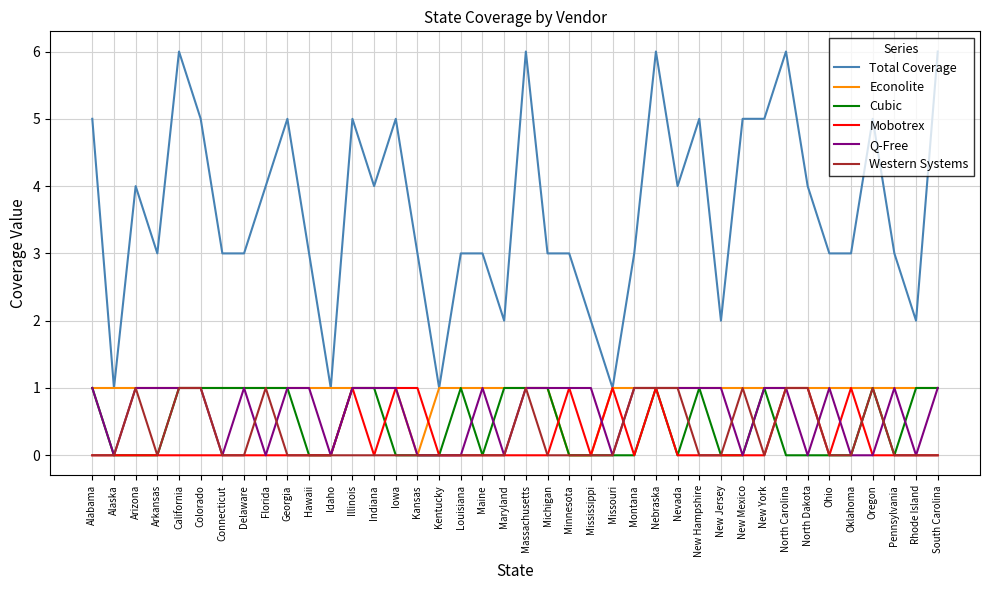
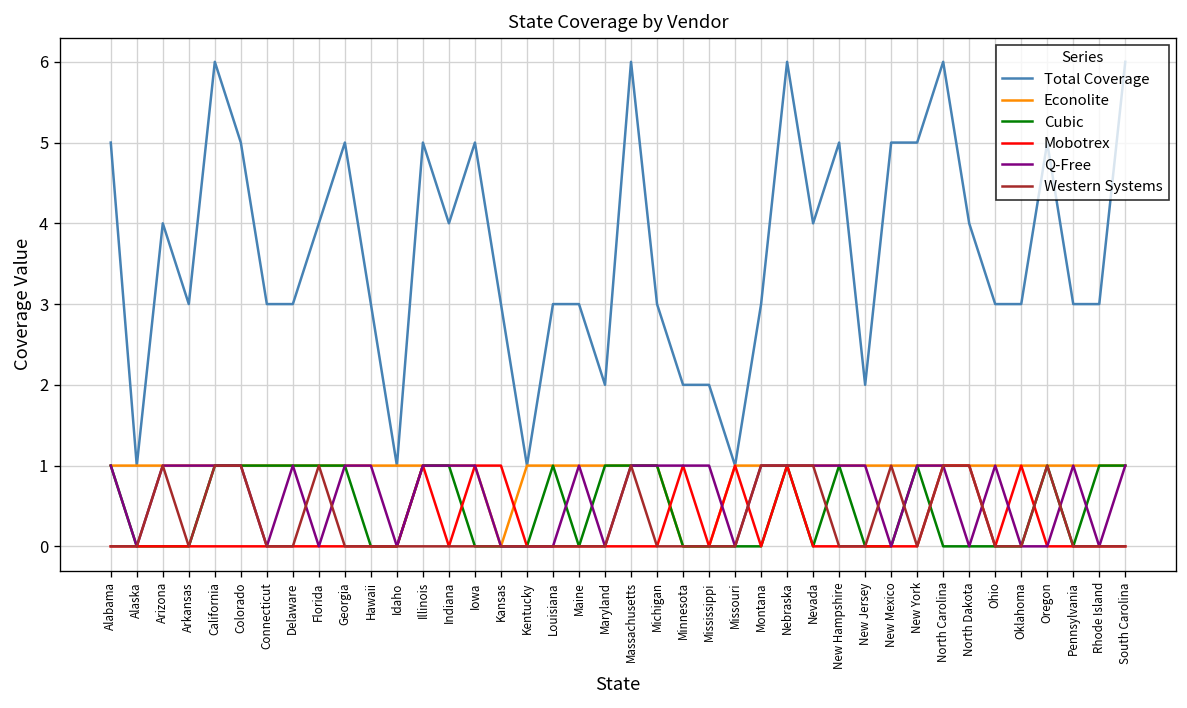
  {
    "Total Coverage": {
      "Alabama": 5,
      "Arizona": 4,
      "Arkansas": 3,
      "California": 6,
      "Colorado": 5,
      "Connecticut": 3,
      "Delaware": 3,
      "Florida": 4,
      "Georgia": 5,
      "Hawaii": 3,
      "Illinois": 5,
      "Indiana": 4,
      "Iowa": 5,
      "Kansas": 3,
      "Louisiana": 3,
      "Maine": 3,
      "Maryland": 2,
      "Massachusetts": 6,
      "Michigan": 3,
-     "Minnesota": 3,
+     "Minnesota": 2,
      "Mississippi": 2,
      "Montana": 3,
      "Nebraska": 6,
      "Nevada": 4,
      "New Hampshire": 5,
      "New Jersey": 2,
      "New Mexico": 5,
      "New York": 5,
      "North Carolina": 6,
      "North Dakota": 4,
      "Ohio": 3,
      "Oklahoma": 3,
      "Pennsylvania": 3,
-     "Rhode Island": 2
+     "Rhode Island": 3
    },
    "Cubic": {
      "North Carolina": 0
    },
    "Mobotrex": {
      "California": 0,
      "Colorado": 0,
      "Kansas": 1,
      "Massachusetts": 0
    },
    "Q-Free": {
      "Mississippi": 1
    },
    "Western Systems": {
      "Illinois": 0
    }
  }
